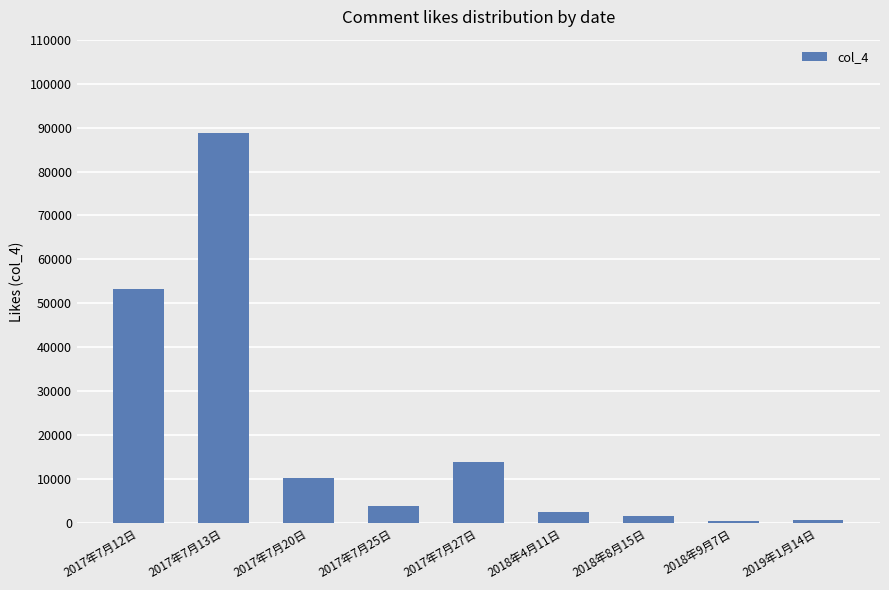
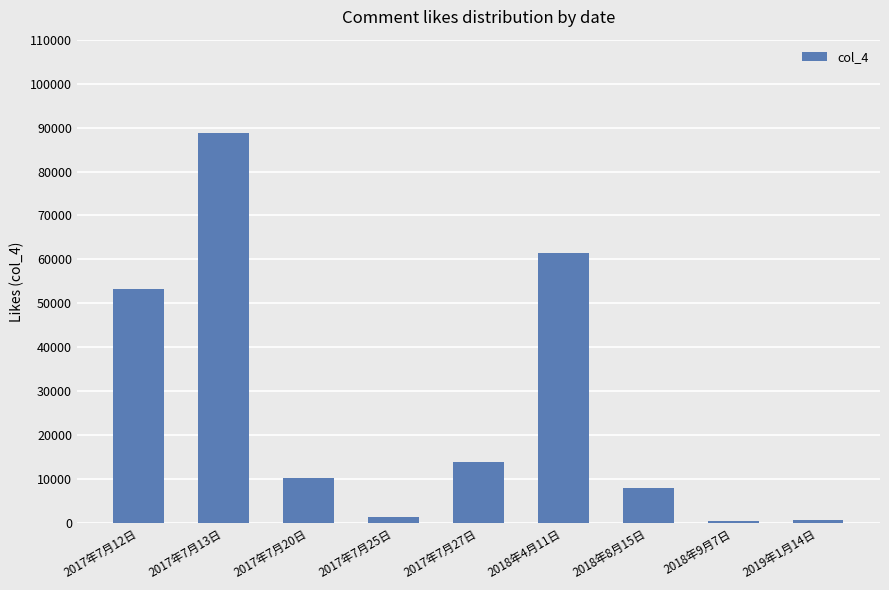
  {
    "2017年7月12日": 53000,
    "2017年7月13日": 89000,
    "2017年7月20日": 10000,
-   "2017年7月25日": 4000,
+   "2017年7月25日": 1000,
    "2017年7月27日": 14000,
-   "2018年4月11日": 3000,
-   "2018年8月15日": 2000,
+   "2018年4月11日": 61000,
+   "2018年8月15日": 8000,
    "2018年9月7日": 1000,
    "2019年1月14日": 1000
  }
